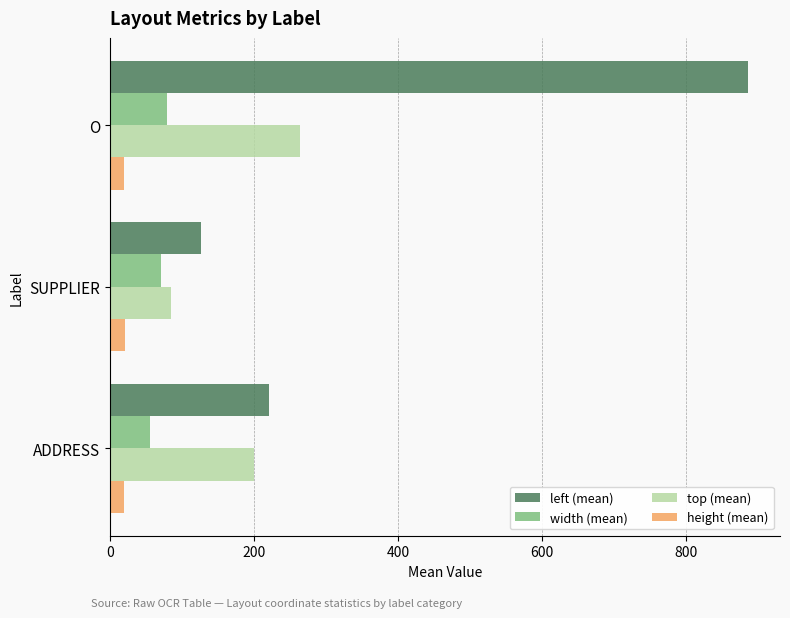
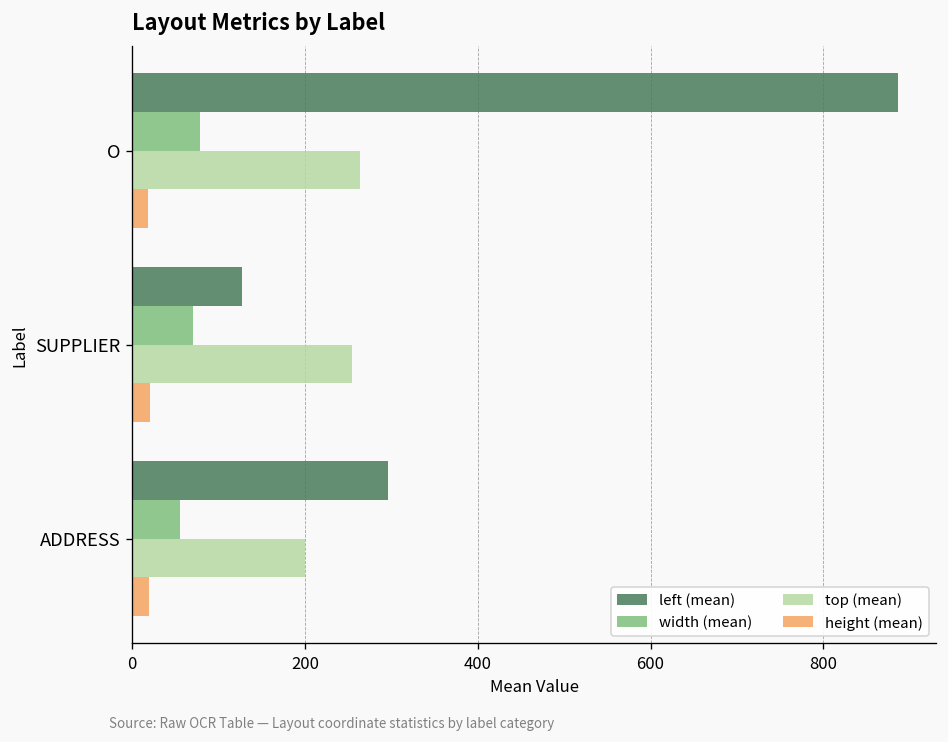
  {
    "left (mean)": {
      "O": 890,
      "SUPPLIER": 130,
-     "ADDRESS": 220
+     "ADDRESS": 300
    },
    "width (mean)": {
      "O": 80,
      "SUPPLIER": 70,
      "ADDRESS": 60
    },
    "top (mean)": {
      "O": 260,
-     "SUPPLIER": 90,
+     "SUPPLIER": 260,
      "ADDRESS": 200
    },
    "height (mean)": {
      "O": 20,
      "SUPPLIER": 20,
      "ADDRESS": 20
    }
  }
